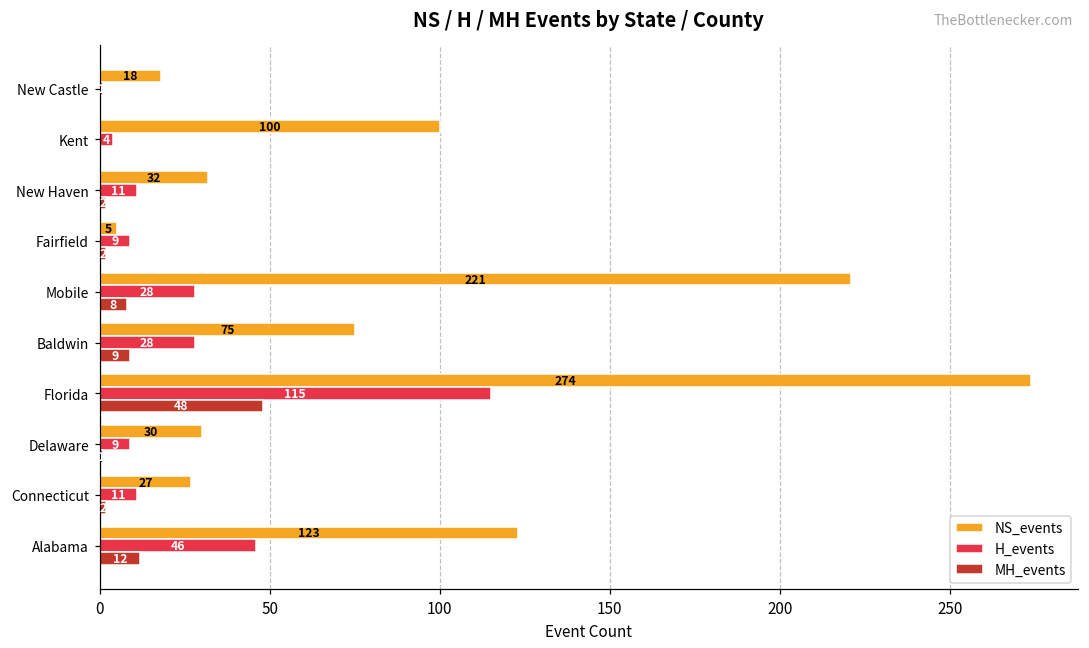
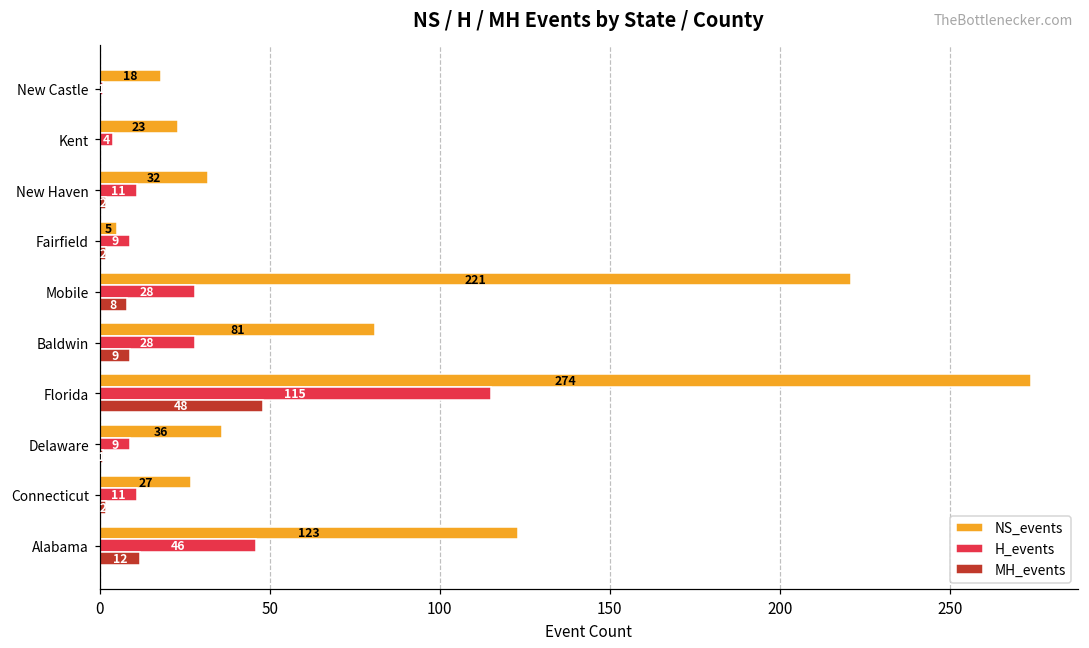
  {
    "NS_events": {
      "New Castle": 18,
-     "Kent": 100,
+     "Kent": 23,
      "New Haven": 32,
      "Fairfield": 5,
      "Mobile": 221,
-     "Baldwin": 75,
+     "Baldwin": 81,
      "Florida": 274,
-     "Delaware": 30,
+     "Delaware": 36,
      "Connecticut": 27,
      "Alabama": 123
    }
  }
